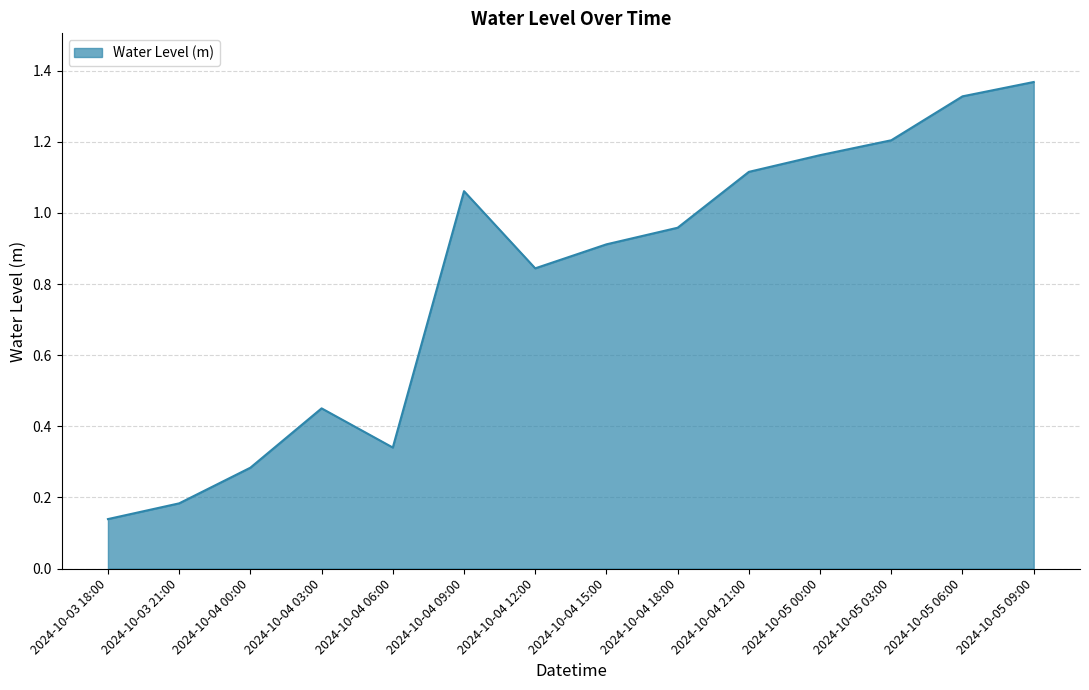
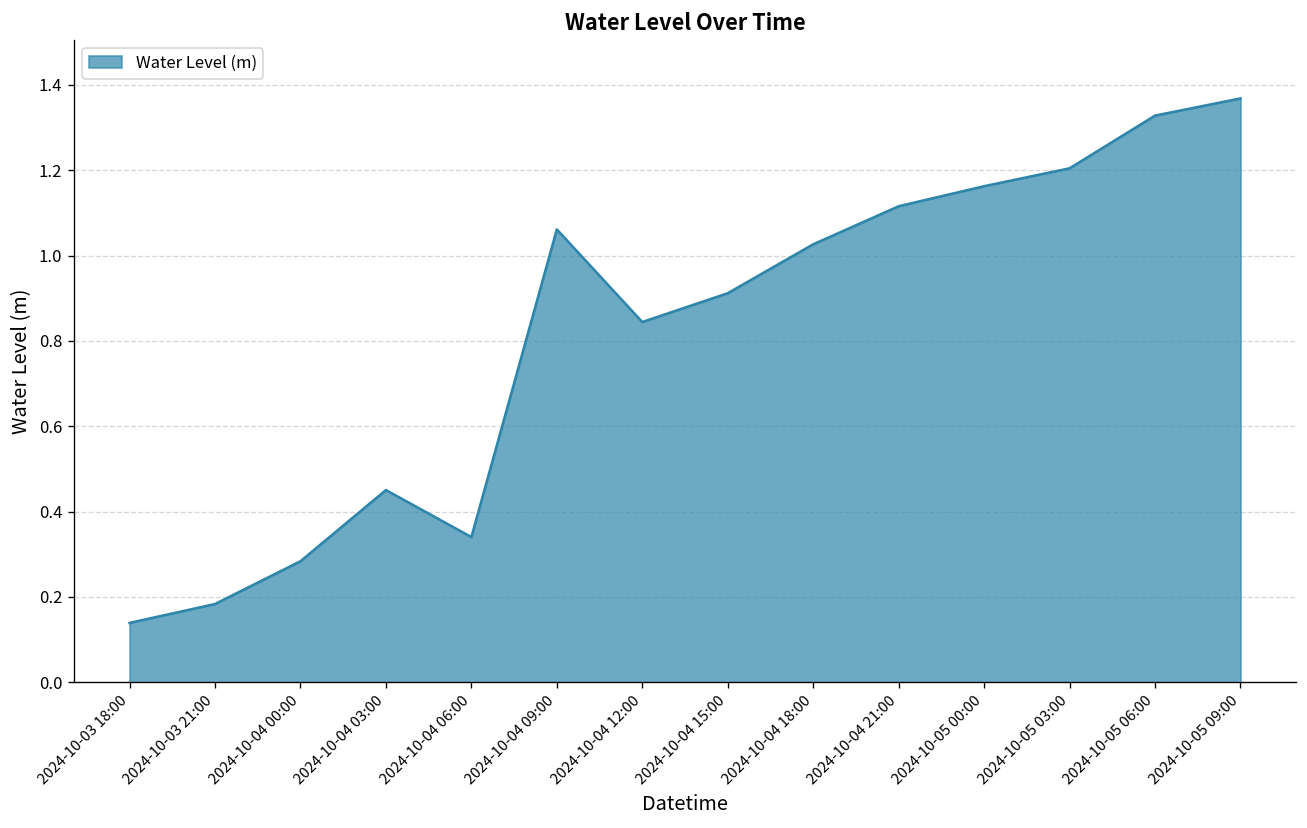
  {
    "2024-10-03 18:00": 0.14,
    "2024-10-03 21:00": 0.18,
    "2024-10-04 00:00": 0.28,
    "2024-10-04 03:00": 0.45,
    "2024-10-04 06:00": 0.34,
    "2024-10-04 09:00": 1.06,
    "2024-10-04 12:00": 0.84,
    "2024-10-04 15:00": 0.91,
-   "2024-10-04 18:00": 0.96,
+   "2024-10-04 18:00": 1.03,
    "2024-10-04 21:00": 1.12,
    "2024-10-05 00:00": 1.16,
    "2024-10-05 03:00": 1.20,
    "2024-10-05 06:00": 1.33,
    "2024-10-05 09:00": 1.37
  }
